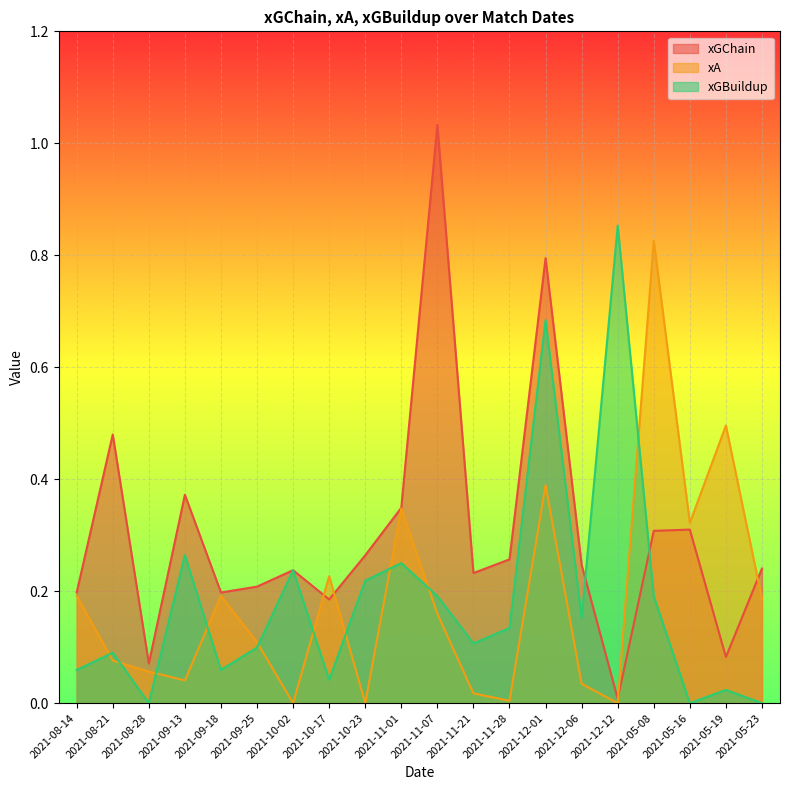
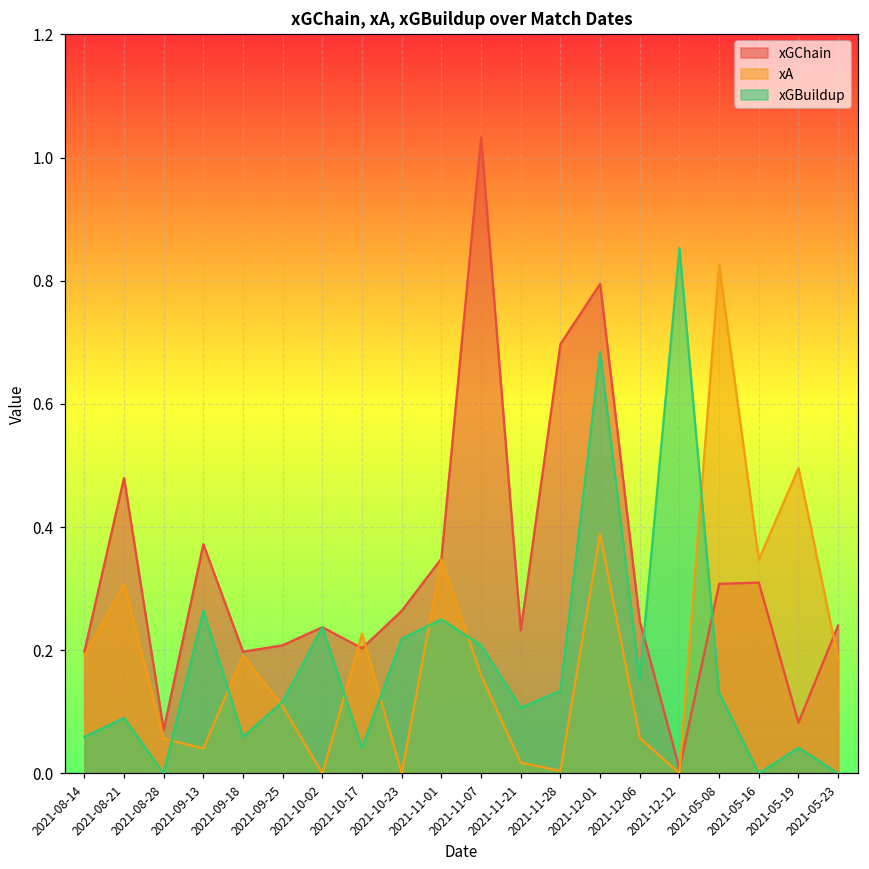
  {
    "xGChain": {
      "2021-08-14": 0.20,
      "2021-08-21": 0.48,
      "2021-08-28": 0.07,
      "2021-09-13": 0.37,
      "2021-09-18": 0.20,
      "2021-09-25": 0.21,
-     "2021-10-17": 0.19,
+     "2021-10-17": 0.20,
      "2021-10-23": 0.26,
      "2021-11-07": 1.03,
      "2021-11-21": 0.23,
-     "2021-11-28": 0.26,
+     "2021-11-28": 0.70,
      "2021-12-01": 0.79,
      "2021-12-06": 0.25,
      "2021-12-12": 0.01,
      "2021-05-08": 0.31,
      "2021-05-16": 0.31,
      "2021-05-19": 0.08,
      "2021-05-23": 0.24
    },
    "xA": {
      "2021-08-14": 0.19,
-     "2021-08-21": 0.08,
+     "2021-08-21": 0.31,
      "2021-08-28": 0.06,
      "2021-09-13": 0.04,
      "2021-09-18": 0.19,
      "2021-09-25": 0.11,
      "2021-10-02": 0.00,
      "2021-10-17": 0.23,
      "2021-10-23": 0.00,
      "2021-11-07": 0.16,
      "2021-11-21": 0.02,
      "2021-11-28": 0.00,
      "2021-12-01": 0.39,
-     "2021-12-06": 0.03,
+     "2021-12-06": 0.06,
      "2021-12-12": 0.00,
      "2021-05-08": 0.83,
-     "2021-05-16": 0.32,
+     "2021-05-16": 0.35,
      "2021-05-19": 0.50,
      "2021-05-23": 0.19
    },
    "xGBuildup": {
      "2021-08-14": 0.06,
      "2021-08-21": 0.09,
      "2021-08-28": 0.00,
      "2021-09-13": 0.26,
      "2021-09-18": 0.06,
-     "2021-09-25": 0.10,
+     "2021-09-25": 0.12,
      "2021-10-17": 0.04,
      "2021-10-23": 0.22,
      "2021-11-01": 0.25,
-     "2021-11-07": 0.19,
+     "2021-11-07": 0.21,
      "2021-11-21": 0.11,
      "2021-11-28": 0.13,
      "2021-12-01": 0.68,
      "2021-12-06": 0.15,
      "2021-12-12": 0.85,
-     "2021-05-08": 0.19,
+     "2021-05-08": 0.13,
      "2021-05-16": 0.00,
-     "2021-05-19": 0.02,
+     "2021-05-19": 0.04,
      "2021-05-23": 0.00
    }
  }
